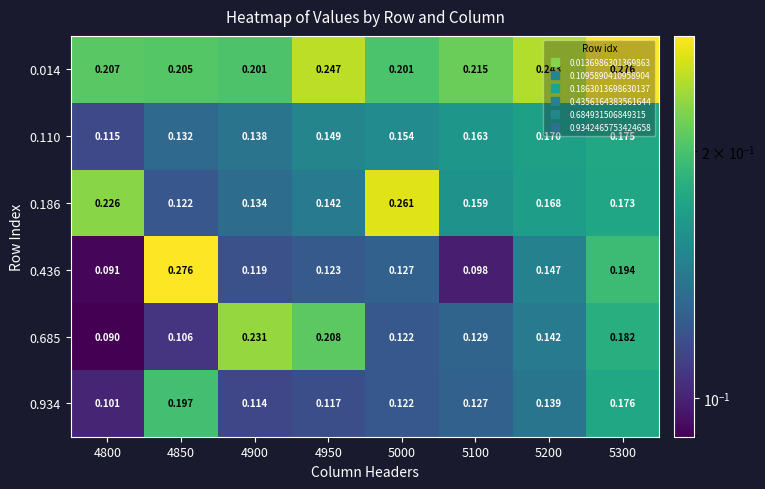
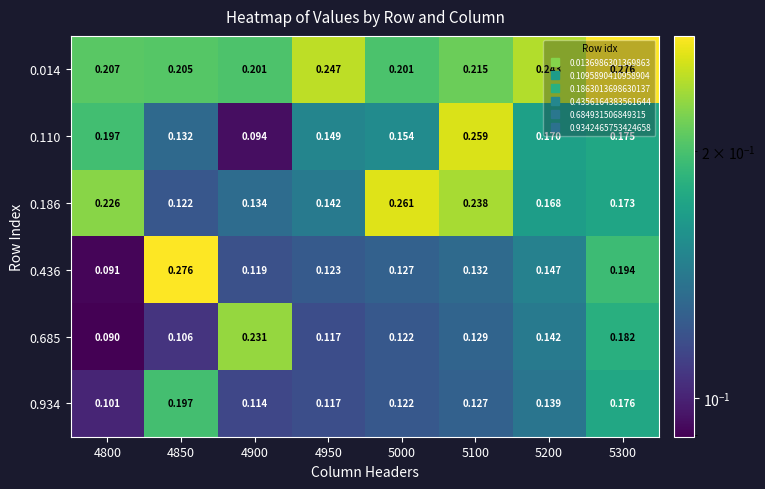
  {
    "0.014": {
      "4800": 0.207,
      "4850": 0.205,
      "4900": 0.201,
      "4950": 0.247,
      "5000": 0.201,
      "5100": 0.215
    },
    "0.110": {
-     "4800": 0.115,
+     "4800": 0.197,
      "4850": 0.132,
-     "4900": 0.138,
+     "4900": 0.094,
      "4950": 0.149,
      "5000": 0.154,
-     "5100": 0.163
+     "5100": 0.259
    },
    "0.186": {
      "4800": 0.226,
      "4850": 0.122,
      "4900": 0.134,
      "4950": 0.142,
      "5000": 0.261,
-     "5100": 0.159,
+     "5100": 0.238,
      "5200": 0.168,
      "5300": 0.173
    },
    "0.436": {
      "4800": 0.091,
      "4850": 0.276,
      "4900": 0.119,
      "4950": 0.123,
      "5000": 0.127,
-     "5100": 0.098,
+     "5100": 0.132,
      "5200": 0.147,
      "5300": 0.194
    },
    "0.685": {
      "4800": 0.090,
      "4850": 0.106,
      "4900": 0.231,
-     "4950": 0.208,
+     "4950": 0.117,
      "5000": 0.122,
      "5100": 0.129,
      "5200": 0.142,
      "5300": 0.182
    },
    "0.934": {
      "4800": 0.101,
      "4850": 0.197,
      "4900": 0.114,
      "4950": 0.117,
      "5000": 0.122,
      "5100": 0.127,
      "5200": 0.139,
      "5300": 0.176
    }
  }
